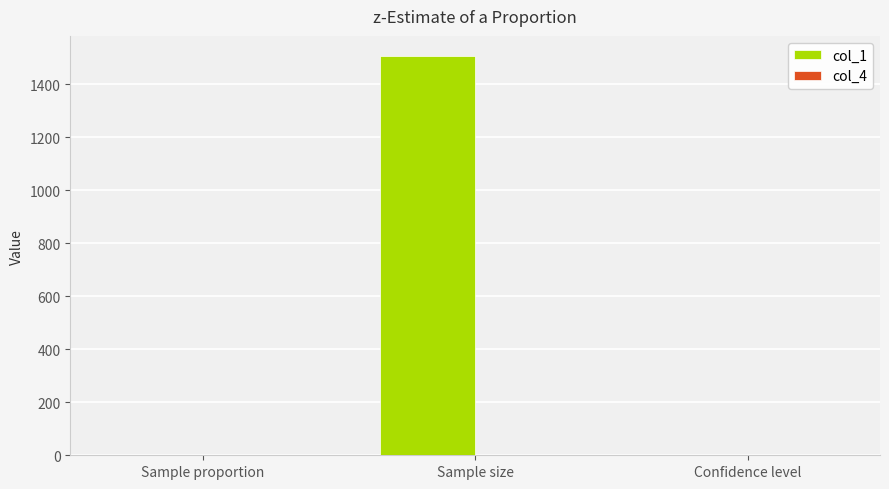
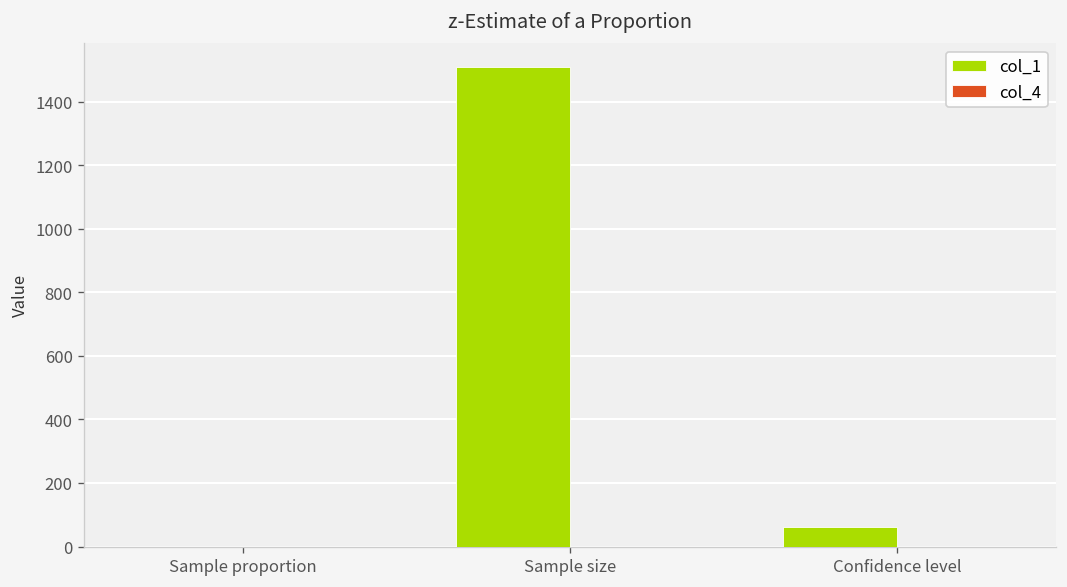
  {
    "col_1": {
      "Sample size": 1510,
-     "Confidence level": 0
+     "Confidence level": 60
    }
  }
